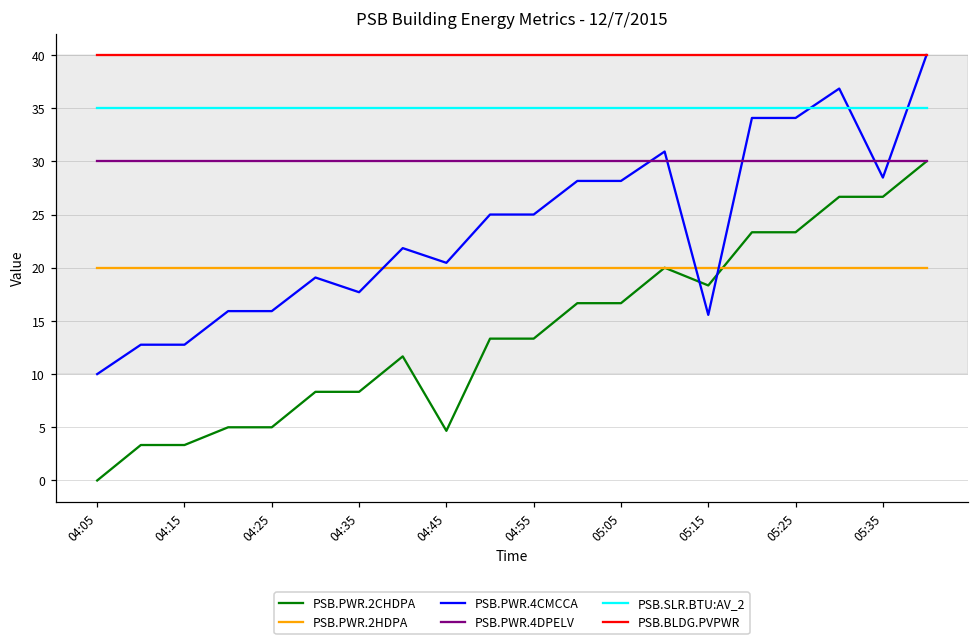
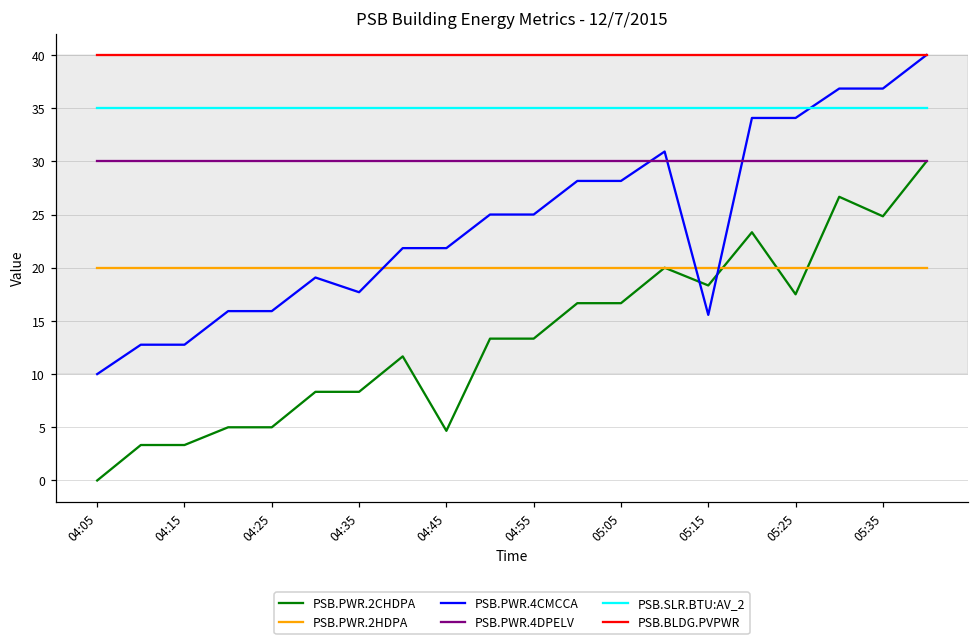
  {
    "PSB.PWR.2CHDPA": {
      "04:05": 0,
      "04:15": 3,
      "04:25": 5,
      "04:35": 8,
      "04:45": 5,
      "04:55": 13,
      "05:05": 17,
      "05:15": 18,
-     "05:25": 23,
-     "05:35": 27
+     "05:25": 18,
+     "05:35": 25
    },
    "PSB.PWR.2HDPA": {
      "04:05": 20,
      "04:15": 20,
      "04:25": 20,
      "04:35": 20,
      "04:45": 20,
      "04:55": 20,
      "05:05": 20,
      "05:15": 20,
      "05:25": 20,
      "05:35": 20
    },
    "PSB.PWR.4CMCCA": {
      "04:05": 10,
      "04:15": 13,
      "04:25": 16,
      "04:35": 18,
-     "04:45": 20,
+     "04:45": 22,
      "04:55": 25,
      "05:05": 28,
      "05:15": 16,
      "05:25": 34,
-     "05:35": 28
+     "05:35": 37
    },
    "PSB.PWR.4DPELV": {
      "04:05": 30,
      "04:15": 30,
      "04:25": 30,
      "04:35": 30,
      "04:45": 30,
      "04:55": 30,
      "05:05": 30,
      "05:15": 30,
      "05:25": 30,
      "05:35": 30
    },
    "PSB.SLR.BTU:AV_2": {
      "04:05": 35,
      "04:15": 35,
      "04:25": 35,
      "04:35": 35,
      "04:45": 35,
      "04:55": 35,
      "05:05": 35,
      "05:15": 35,
      "05:25": 35,
      "05:35": 35
    },
    "PSB.BLDG.PVPWR": {
      "04:05": 40,
      "04:15": 40,
      "04:25": 40,
      "04:35": 40,
      "04:45": 40,
      "04:55": 40,
      "05:05": 40,
      "05:15": 40,
      "05:25": 40,
      "05:35": 40
    }
  }
